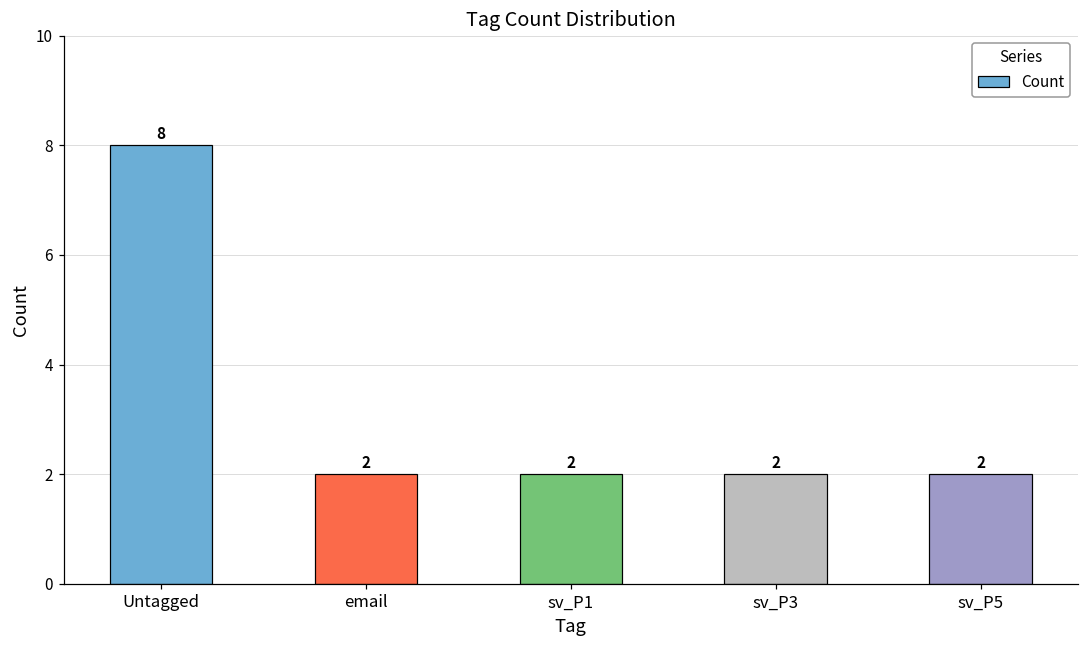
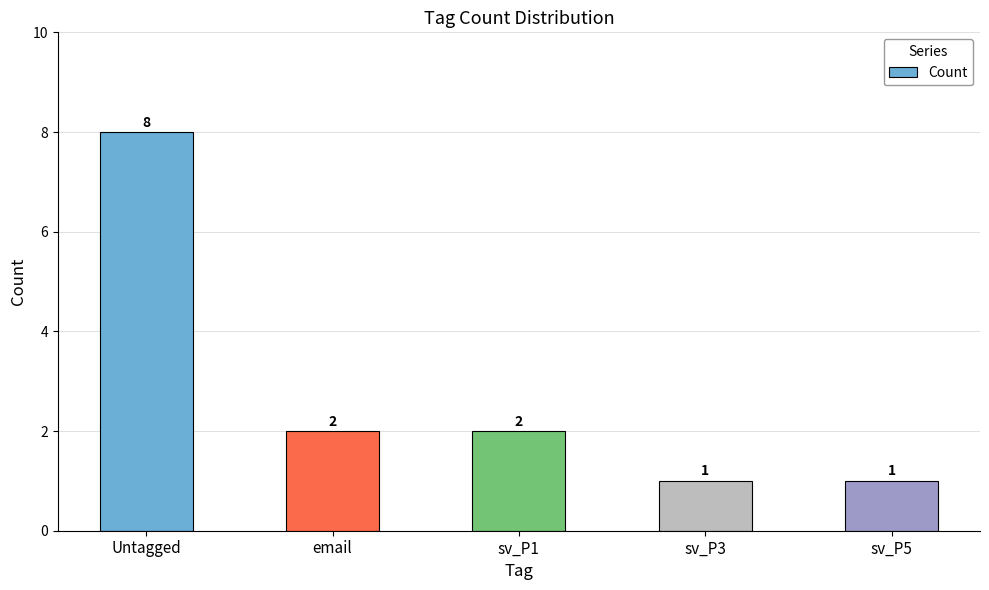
  {
    "Untagged": 8,
    "email": 2,
    "sv_P1": 2,
-   "sv_P3": 2,
-   "sv_P5": 2
+   "sv_P3": 1,
+   "sv_P5": 1
  }
